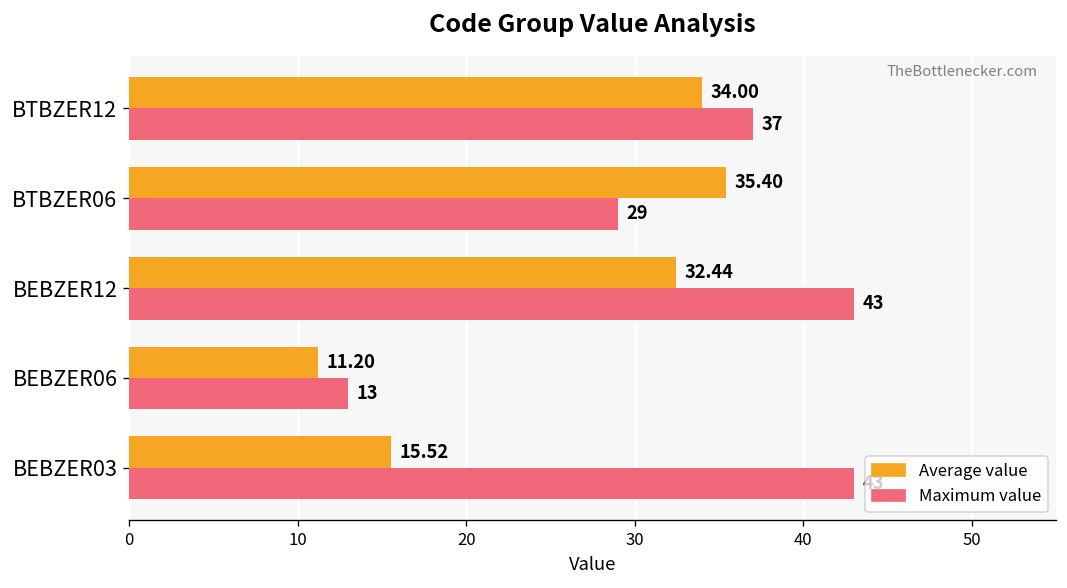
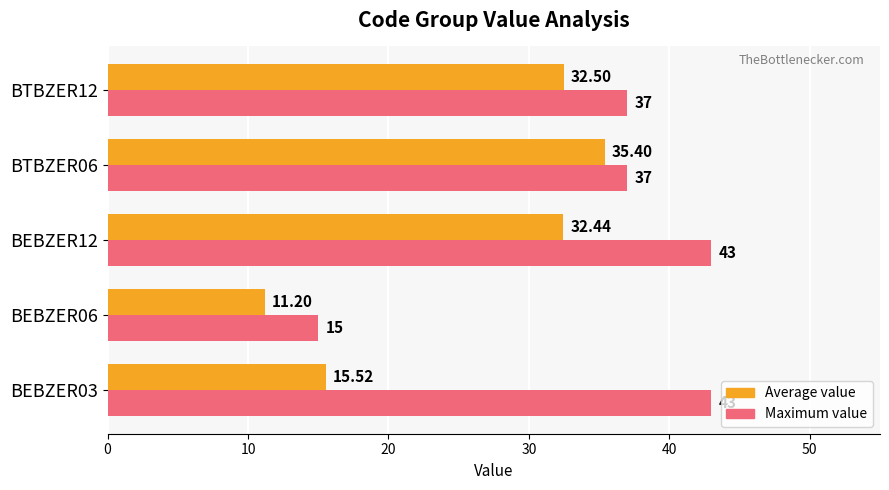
  {
    "Average value": {
-     "BTBZER12": 34.00,
+     "BTBZER12": 32.50,
      "BTBZER06": 35.40,
      "BEBZER12": 32.44,
      "BEBZER06": 11.20,
      "BEBZER03": 15.52
    },
    "Maximum value": {
      "BTBZER12": 37,
-     "BTBZER06": 29,
+     "BTBZER06": 37,
      "BEBZER12": 43,
-     "BEBZER06": 13
+     "BEBZER06": 15
    }
  }
